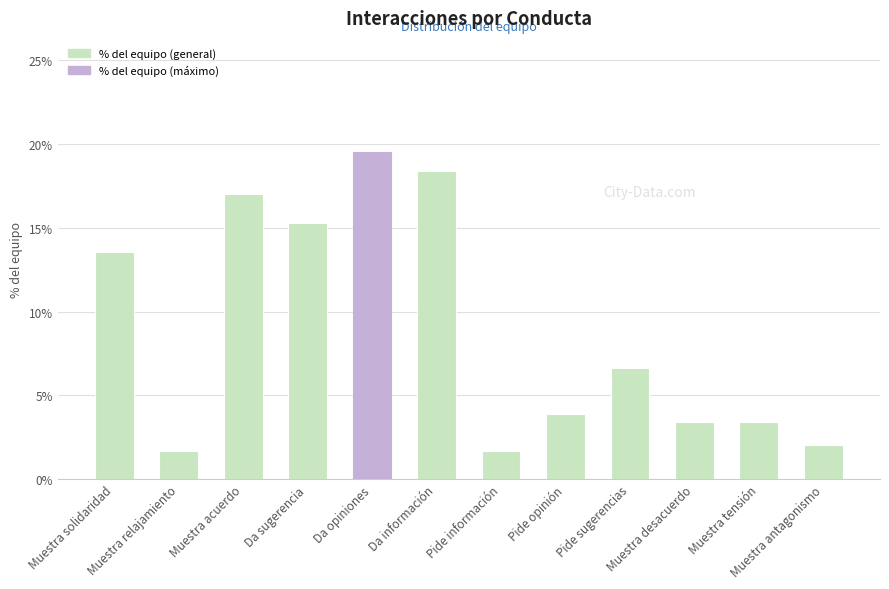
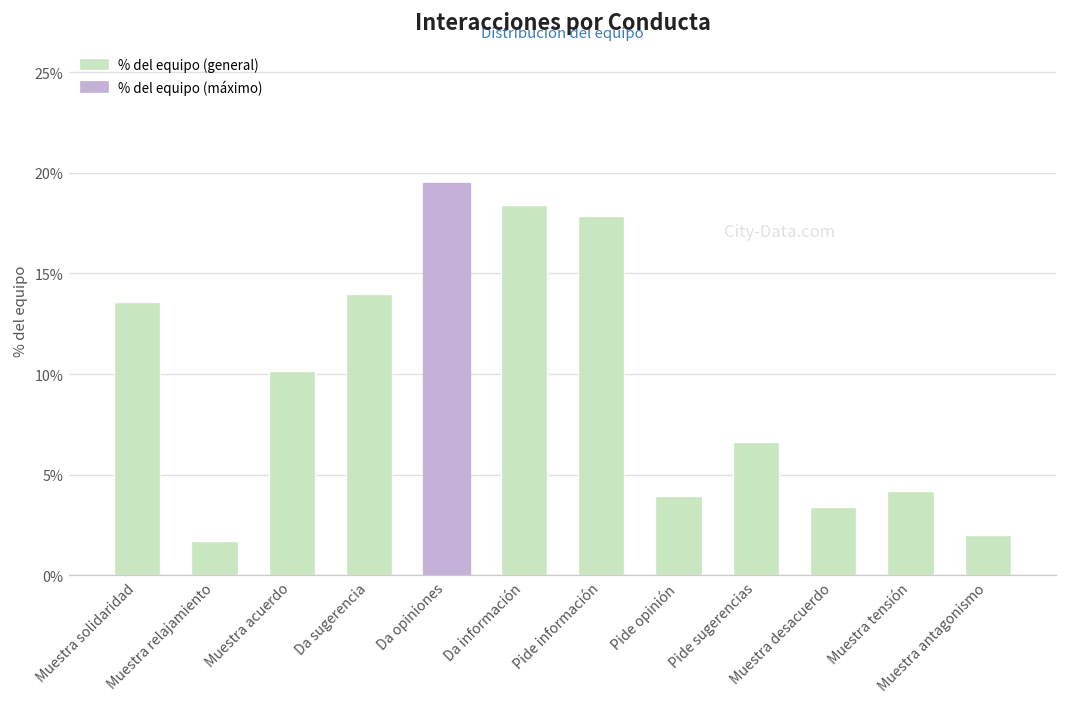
  {
    "Muestra solidaridad": "13.6%",
    "Muestra relajamiento": "1.7%",
-   "Muestra acuerdo": "17.0%",
-   "Da sugerencia": "15.3%",
+   "Muestra acuerdo": "10.2%",
+   "Da sugerencia": "14.0%",
    "Da opiniones": "19.5%",
    "Da información": "18.4%",
-   "Pide información": "1.7%",
+   "Pide información": "17.9%",
    "Pide opinión": "3.9%",
    "Pide sugerencias": "6.6%",
    "Muestra desacuerdo": "3.4%",
-   "Muestra tensión": "3.4%",
+   "Muestra tensión": "4.2%",
    "Muestra antagonismo": "2.0%"
  }
